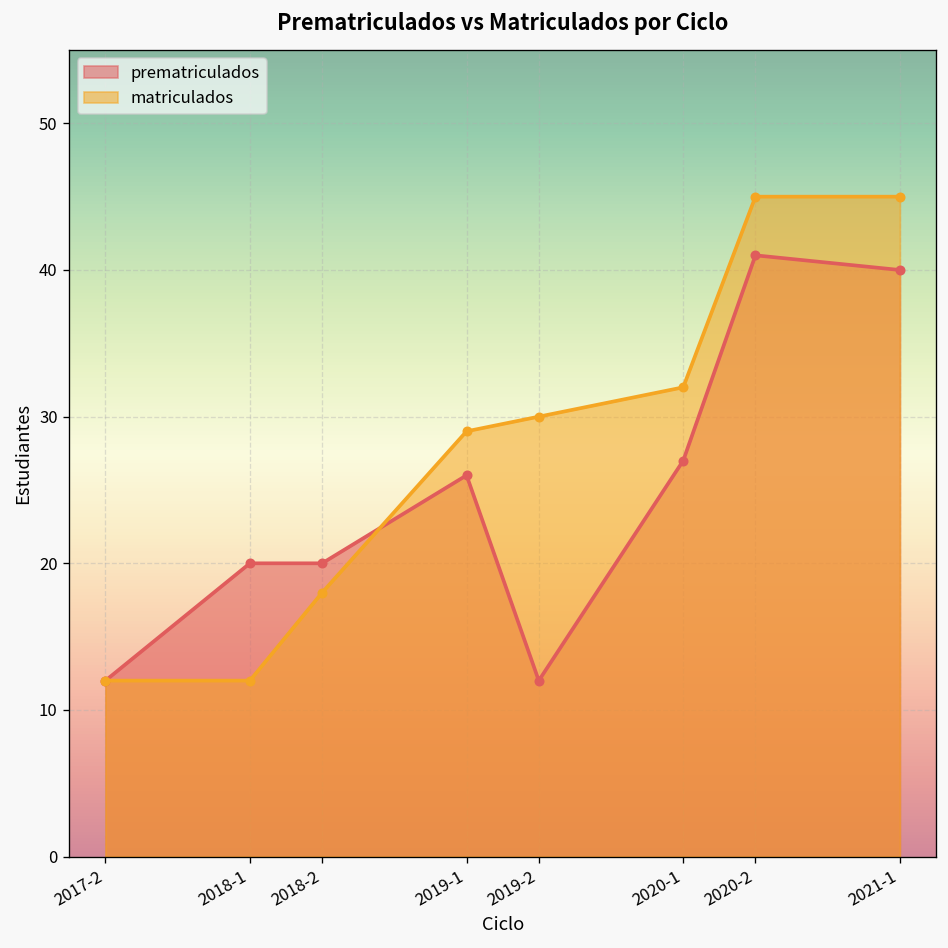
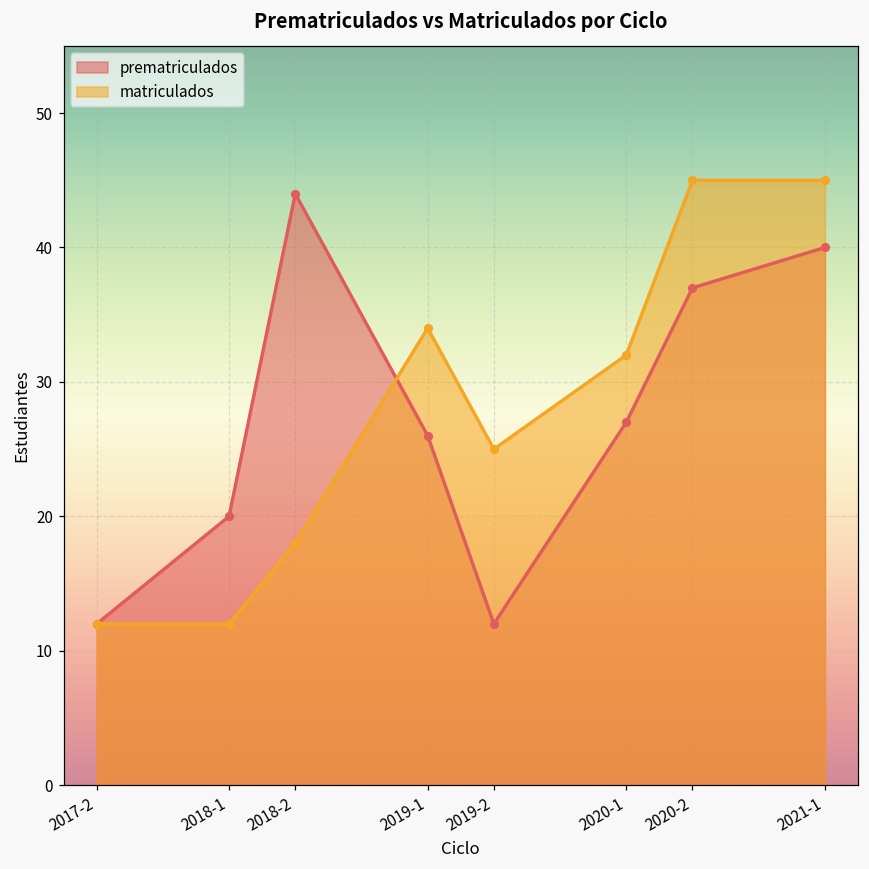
  {
    "prematriculados": {
      "2018-1": 20,
-     "2018-2": 20,
+     "2018-2": 44,
      "2019-1": 26,
      "2019-2": 12,
      "2020-1": 27,
-     "2020-2": 41,
+     "2020-2": 37,
      "2021-1": 40
    },
    "matriculados": {
      "2018-1": 12,
      "2018-2": 18,
-     "2019-1": 29,
-     "2019-2": 30,
+     "2019-1": 34,
+     "2019-2": 25,
      "2020-1": 32,
      "2020-2": 45,
      "2021-1": 45
    }
  }
